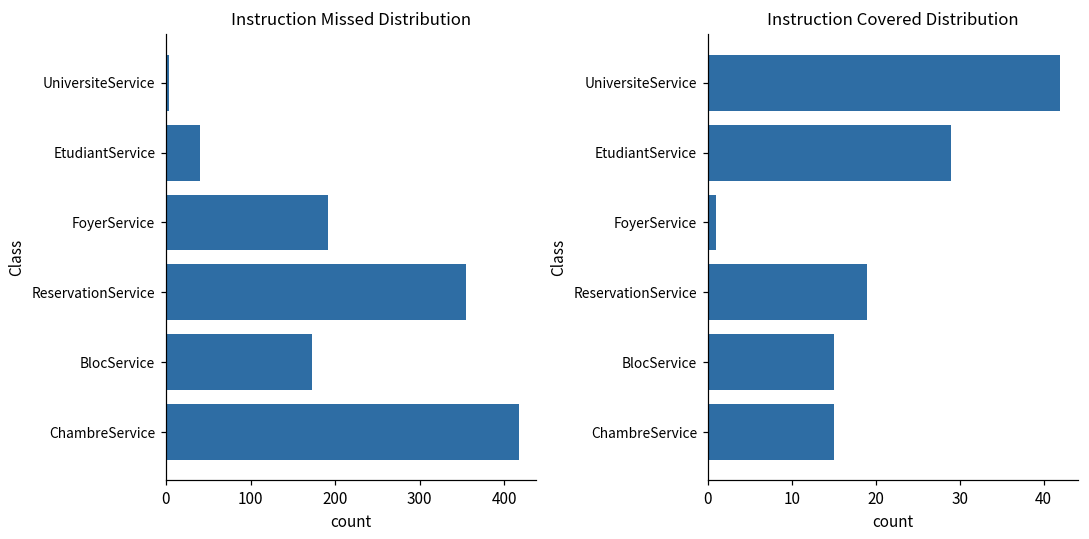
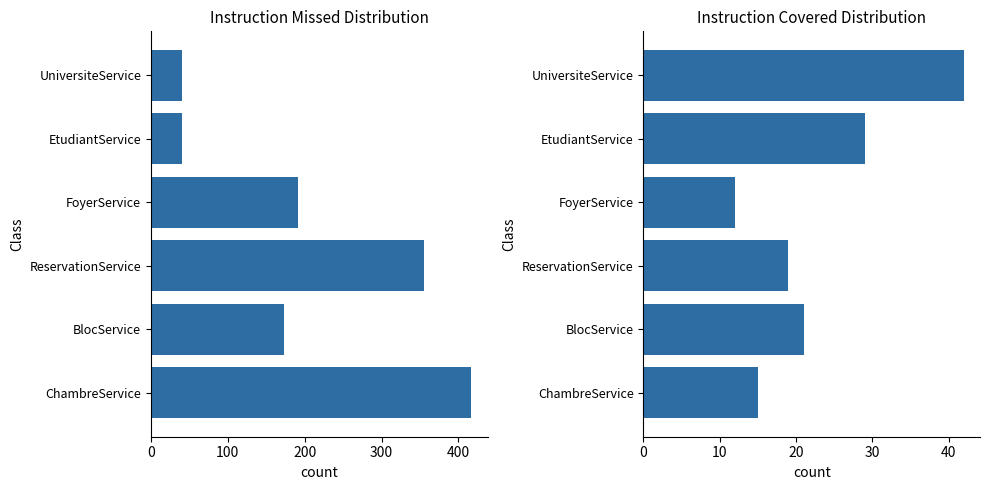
  {
    "Instruction Missed Distribution": {
-     "UniversiteService": 0,
+     "UniversiteService": 40,
      "EtudiantService": 40,
      "FoyerService": 190,
      "ReservationService": 360,
      "BlocService": 170,
      "ChambreService": 420
    },
    "Instruction Covered Distribution": {
      "UniversiteService": 42,
      "EtudiantService": 29,
-     "FoyerService": 1,
+     "FoyerService": 12,
      "ReservationService": 19,
-     "BlocService": 15,
+     "BlocService": 21,
      "ChambreService": 15
    }
  }
